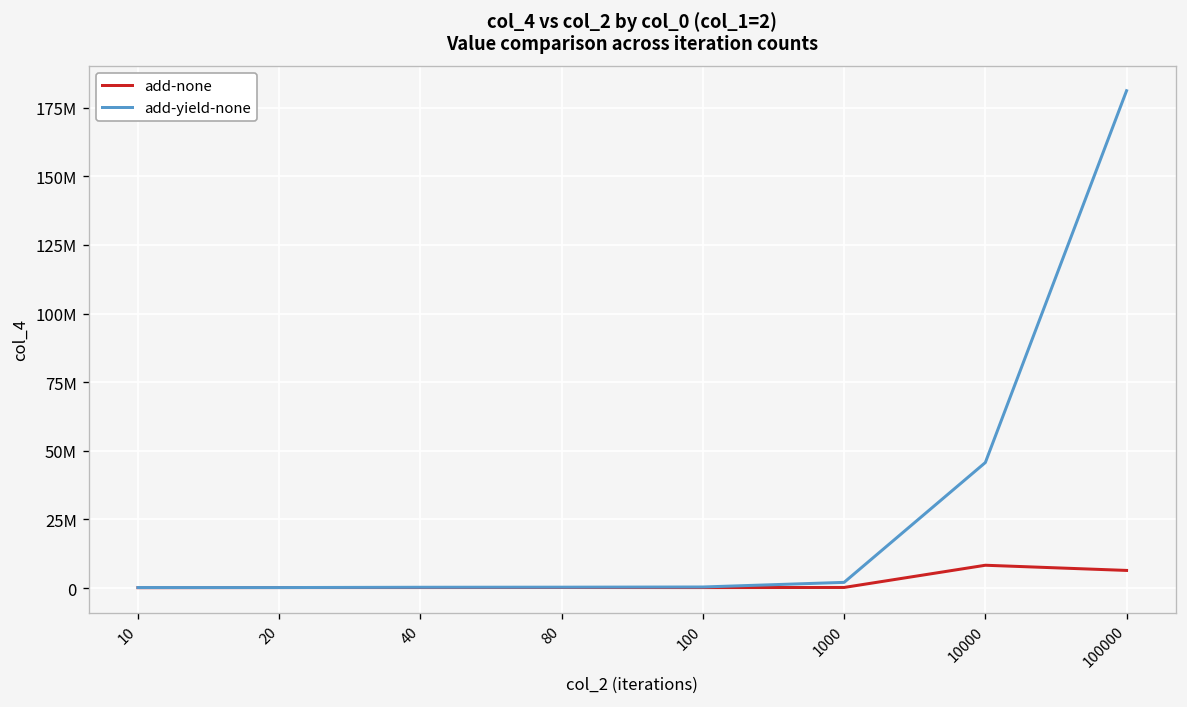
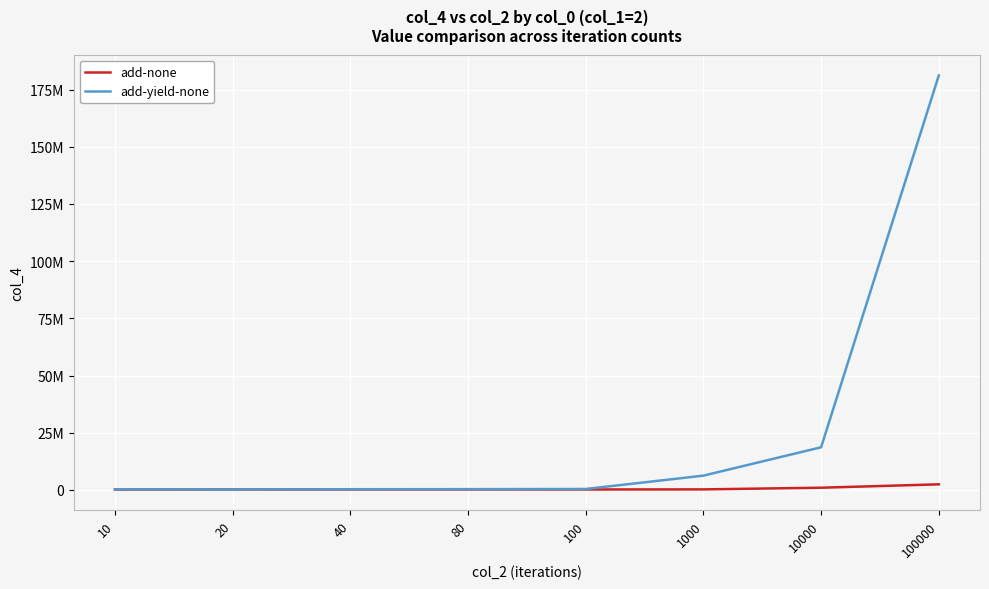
  {
    "add-none": {
      "1000": 0,
-     "10000": 8000000,
-     "100000": 6000000
+     "10000": 1000000,
+     "100000": 2000000
    },
    "add-yield-none": {
-     "1000": 2000000,
-     "10000": 46000000,
+     "1000": 6000000,
+     "10000": 19000000,
      "100000": 181000000
    }
  }
